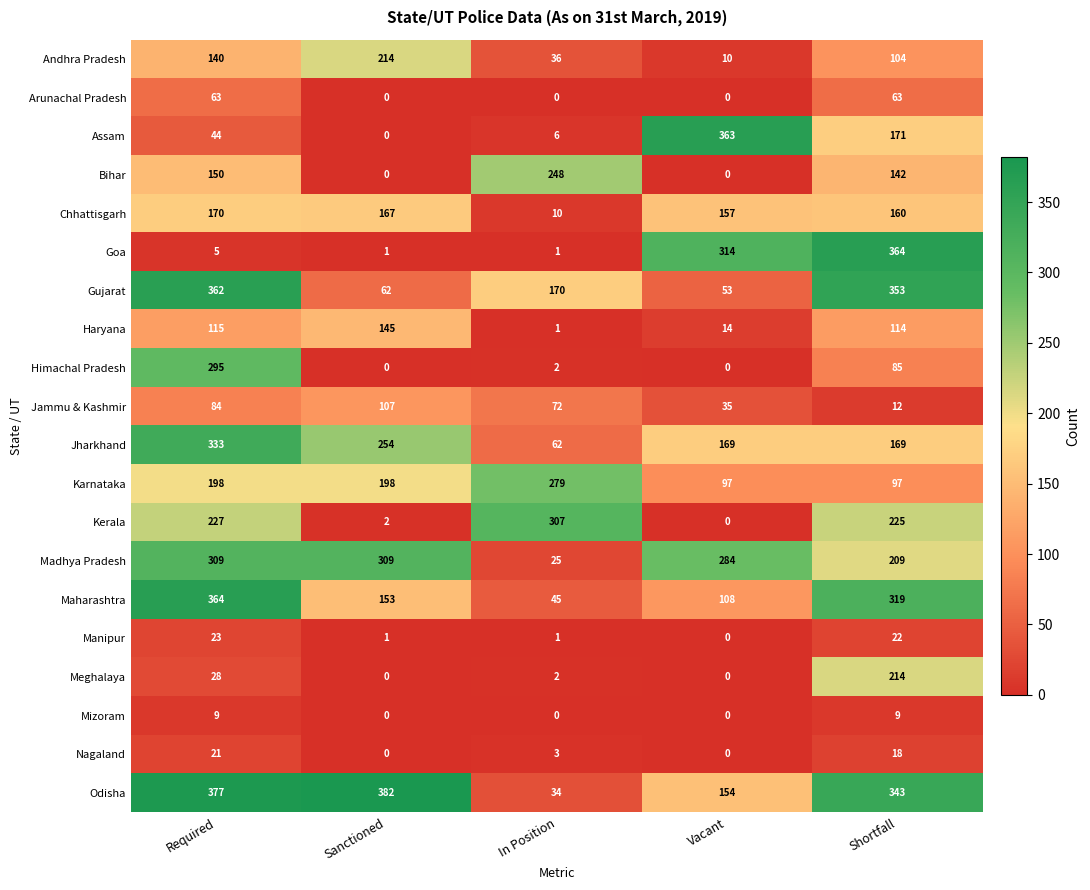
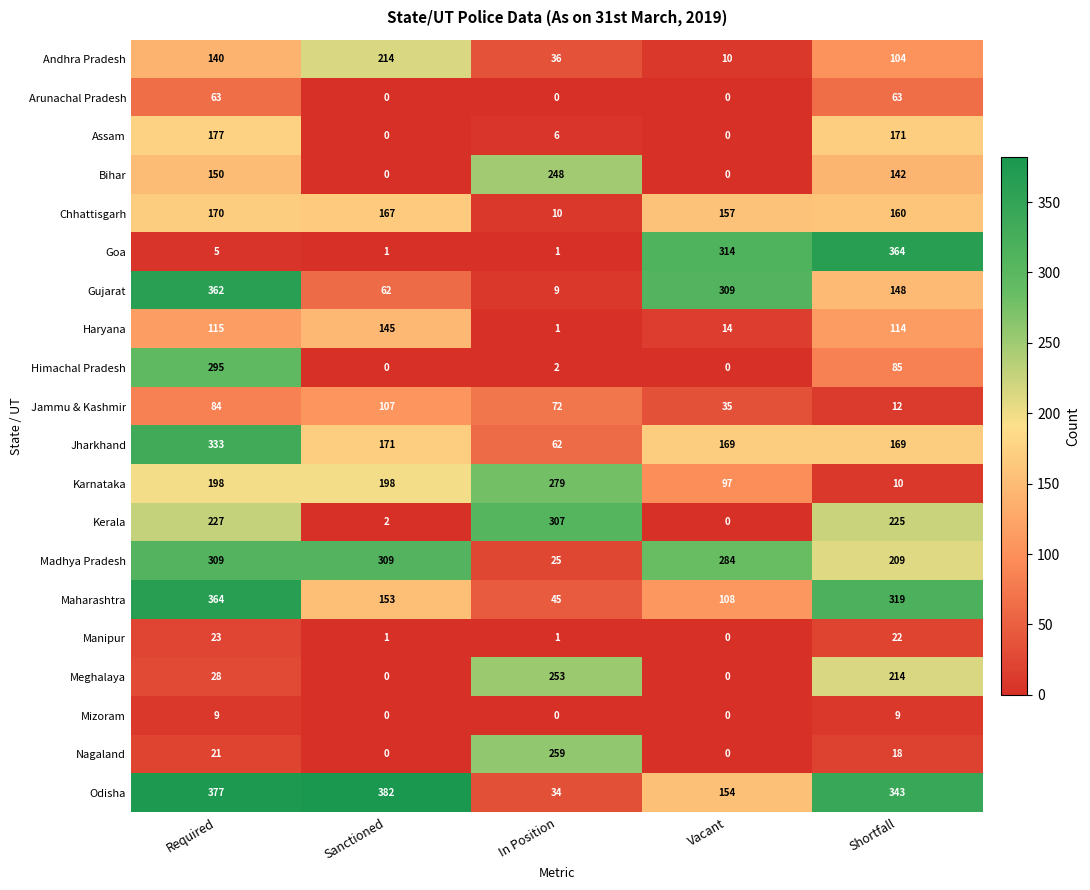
  {
    "Andhra Pradesh": {
      "Required": 140,
      "Sanctioned": 214,
      "In Position": 36,
      "Vacant": 10,
      "Shortfall": 104
    },
    "Arunachal Pradesh": {
      "Required": 63,
      "Sanctioned": 0,
      "In Position": 0,
      "Vacant": 0,
      "Shortfall": 63
    },
    "Assam": {
-     "Required": 44,
+     "Required": 177,
      "Sanctioned": 0,
      "In Position": 6,
-     "Vacant": 363,
+     "Vacant": 0,
      "Shortfall": 171
    },
    "Bihar": {
      "Required": 150,
      "Sanctioned": 0,
      "In Position": 248,
      "Vacant": 0,
      "Shortfall": 142
    },
    "Chhattisgarh": {
      "Required": 170,
      "Sanctioned": 167,
      "In Position": 10,
      "Vacant": 157,
      "Shortfall": 160
    },
    "Goa": {
      "Required": 5,
      "Sanctioned": 1,
      "In Position": 1,
      "Vacant": 314,
      "Shortfall": 364
    },
    "Gujarat": {
      "Required": 362,
      "Sanctioned": 62,
-     "In Position": 170,
-     "Vacant": 53,
-     "Shortfall": 353
+     "In Position": 9,
+     "Vacant": 309,
+     "Shortfall": 148
    },
    "Haryana": {
      "Required": 115,
      "Sanctioned": 145,
      "In Position": 1,
      "Vacant": 14,
      "Shortfall": 114
    },
    "Himachal Pradesh": {
      "Required": 295,
      "Sanctioned": 0,
      "In Position": 2,
      "Vacant": 0,
      "Shortfall": 85
    },
    "Jammu & Kashmir": {
      "Required": 84,
      "Sanctioned": 107,
      "In Position": 72,
      "Vacant": 35,
      "Shortfall": 12
    },
    "Jharkhand": {
      "Required": 333,
-     "Sanctioned": 254,
+     "Sanctioned": 171,
      "In Position": 62,
      "Vacant": 169,
      "Shortfall": 169
    },
    "Karnataka": {
      "Required": 198,
      "Sanctioned": 198,
      "In Position": 279,
      "Vacant": 97,
-     "Shortfall": 97
+     "Shortfall": 10
    },
    "Kerala": {
      "Required": 227,
      "Sanctioned": 2,
      "In Position": 307,
      "Vacant": 0,
      "Shortfall": 225
    },
    "Madhya Pradesh": {
      "Required": 309,
      "Sanctioned": 309,
      "In Position": 25,
      "Vacant": 284,
      "Shortfall": 209
    },
    "Maharashtra": {
      "Required": 364,
      "Sanctioned": 153,
      "In Position": 45,
      "Vacant": 108,
      "Shortfall": 319
    },
    "Manipur": {
      "Required": 23,
      "Sanctioned": 1,
      "In Position": 1,
      "Vacant": 0,
      "Shortfall": 22
    },
    "Meghalaya": {
      "Required": 28,
      "Sanctioned": 0,
-     "In Position": 2,
+     "In Position": 253,
      "Vacant": 0,
      "Shortfall": 214
    },
    "Mizoram": {
      "Required": 9,
      "Sanctioned": 0,
      "In Position": 0,
      "Vacant": 0,
      "Shortfall": 9
    },
    "Nagaland": {
      "Required": 21,
      "Sanctioned": 0,
-     "In Position": 3,
+     "In Position": 259,
      "Vacant": 0,
      "Shortfall": 18
    },
    "Odisha": {
      "Required": 377,
      "Sanctioned": 382,
      "In Position": 34,
      "Vacant": 154,
      "Shortfall": 343
    }
  }
